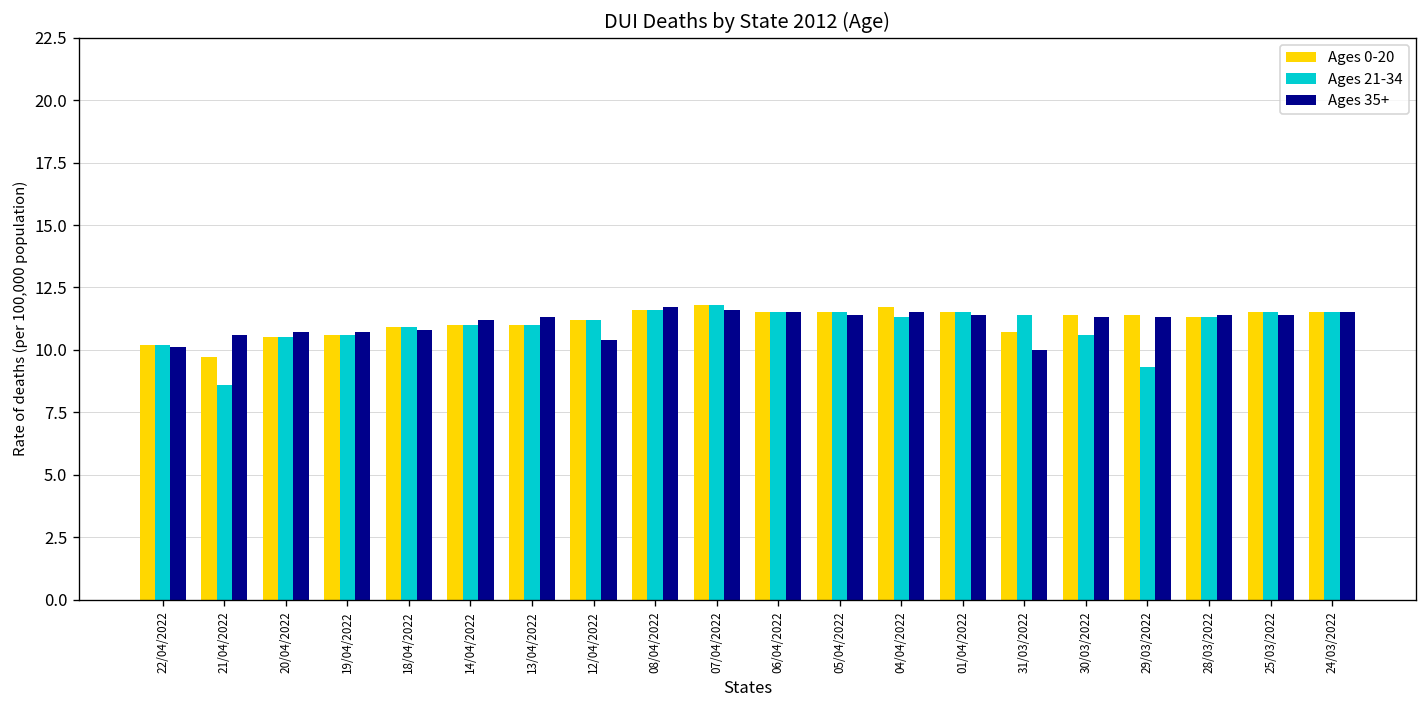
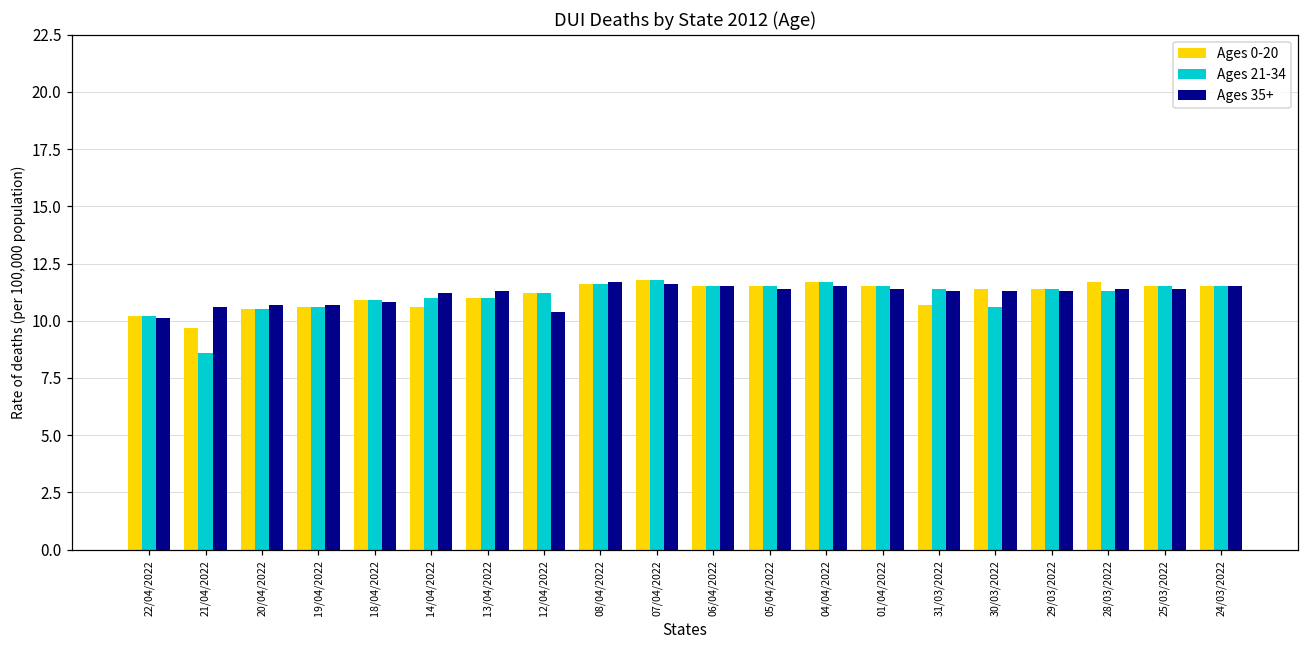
  {
    "Ages 0-20": {
      "22/04/2022": 10.2,
      "21/04/2022": 9.7,
      "20/04/2022": 10.5,
      "19/04/2022": 10.6,
      "18/04/2022": 10.9,
-     "14/04/2022": 11.0,
+     "14/04/2022": 10.6,
      "13/04/2022": 11.0,
      "12/04/2022": 11.2,
      "08/04/2022": 11.6,
      "07/04/2022": 11.8,
      "06/04/2022": 11.5,
      "05/04/2022": 11.5,
      "04/04/2022": 11.7,
      "01/04/2022": 11.5,
      "31/03/2022": 10.7,
      "30/03/2022": 11.4,
      "29/03/2022": 11.4,
-     "28/03/2022": 11.3,
+     "28/03/2022": 11.7,
      "25/03/2022": 11.5,
      "24/03/2022": 11.5
    },
    "Ages 21-34": {
      "22/04/2022": 10.2,
      "21/04/2022": 8.6,
      "20/04/2022": 10.5,
      "19/04/2022": 10.6,
      "18/04/2022": 10.9,
      "14/04/2022": 11.0,
      "13/04/2022": 11.0,
      "12/04/2022": 11.2,
      "08/04/2022": 11.6,
      "07/04/2022": 11.8,
      "06/04/2022": 11.5,
      "05/04/2022": 11.5,
-     "04/04/2022": 11.3,
+     "04/04/2022": 11.7,
      "01/04/2022": 11.5,
      "31/03/2022": 11.4,
      "30/03/2022": 10.6,
-     "29/03/2022": 9.3,
+     "29/03/2022": 11.4,
      "28/03/2022": 11.3,
      "25/03/2022": 11.5,
      "24/03/2022": 11.5
    },
    "Ages 35+": {
      "22/04/2022": 10.1,
      "21/04/2022": 10.6,
      "20/04/2022": 10.7,
      "19/04/2022": 10.7,
      "18/04/2022": 10.8,
      "14/04/2022": 11.2,
      "13/04/2022": 11.3,
      "12/04/2022": 10.4,
      "08/04/2022": 11.7,
      "07/04/2022": 11.6,
      "06/04/2022": 11.5,
      "05/04/2022": 11.4,
      "04/04/2022": 11.5,
      "01/04/2022": 11.4,
-     "31/03/2022": 10.0,
+     "31/03/2022": 11.3,
      "30/03/2022": 11.3,
      "29/03/2022": 11.3,
      "28/03/2022": 11.4,
      "25/03/2022": 11.4,
      "24/03/2022": 11.5
    }
  }
